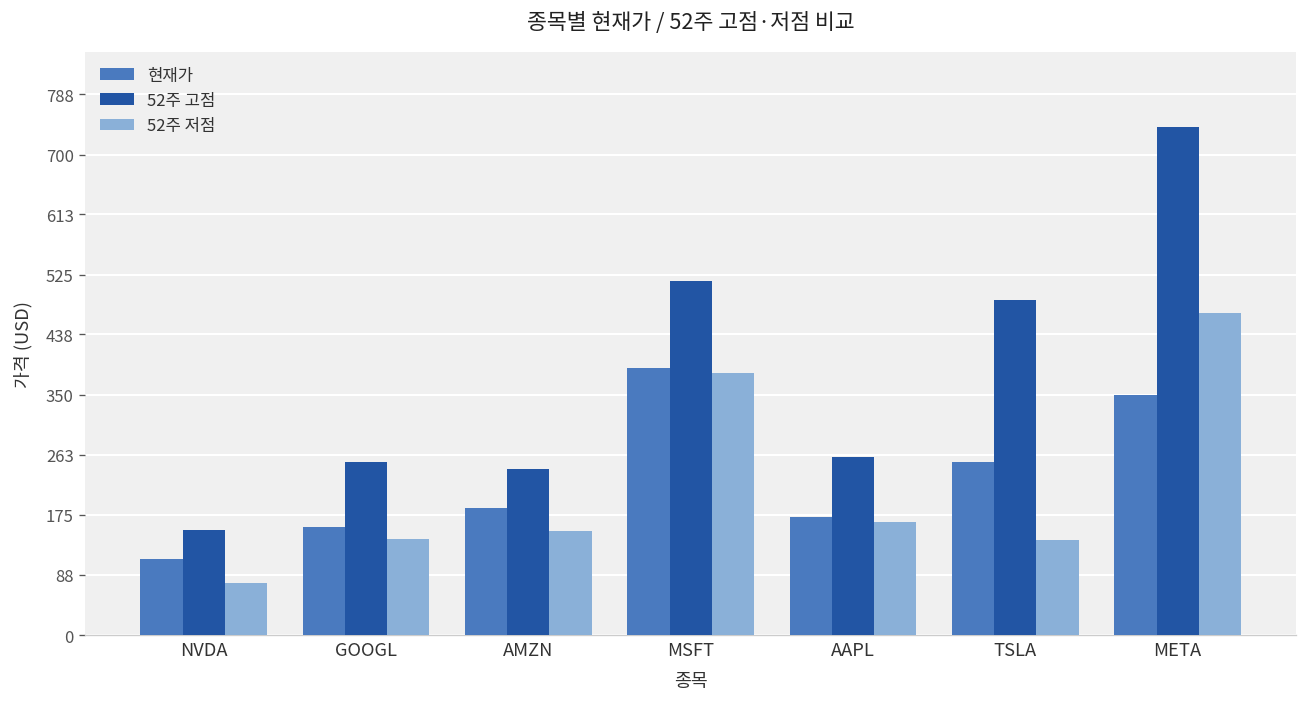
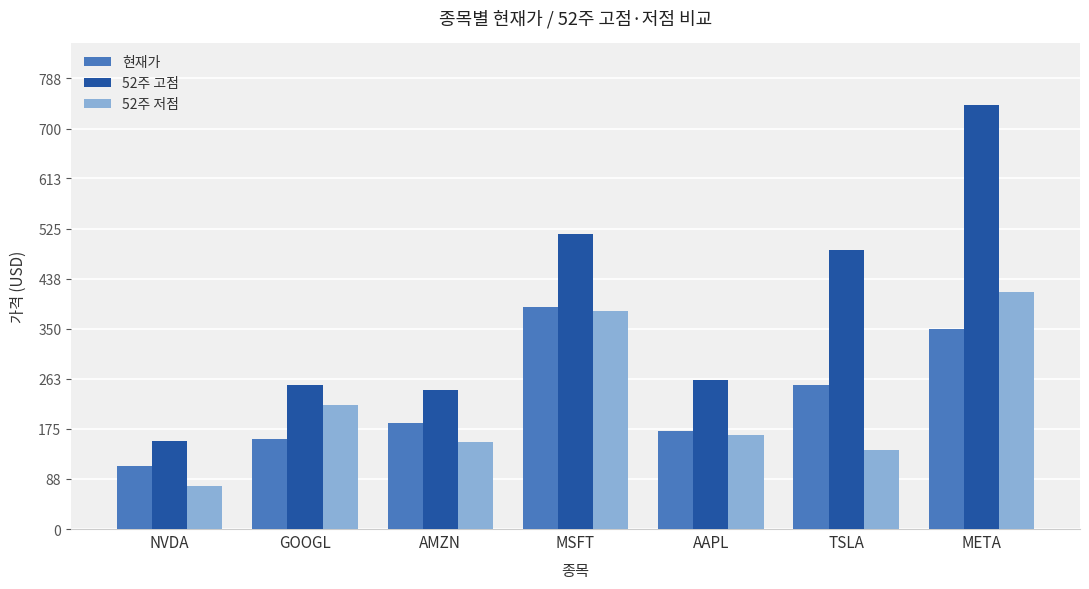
  {
    "현재가": {
      "NVDA": 110,
      "GOOGL": 160,
      "AMZN": 180,
      "MSFT": 390,
      "AAPL": 170,
      "TSLA": 250,
      "META": 350
    },
    "52주 고점": {
      "NVDA": 150,
      "GOOGL": 250,
      "AMZN": 240,
      "MSFT": 520,
      "AAPL": 260,
      "TSLA": 490,
      "META": 740
    },
    "52주 저점": {
      "NVDA": 80,
-     "GOOGL": 140,
+     "GOOGL": 220,
      "AMZN": 150,
      "MSFT": 380,
      "AAPL": 160,
      "TSLA": 140,
-     "META": 470
+     "META": 410
    }
  }
